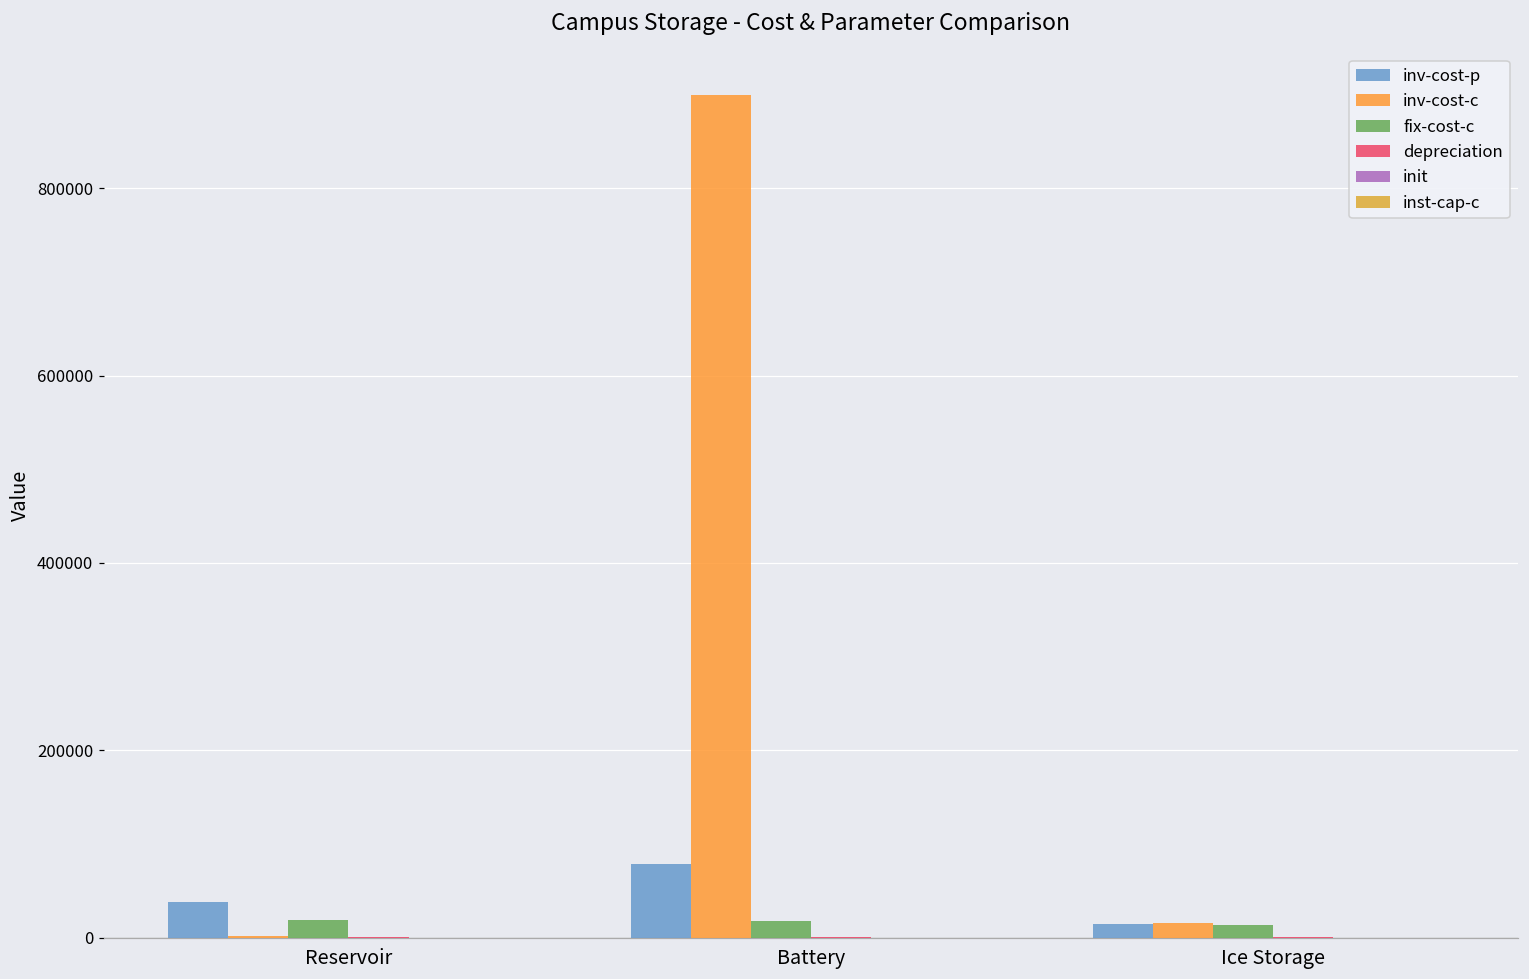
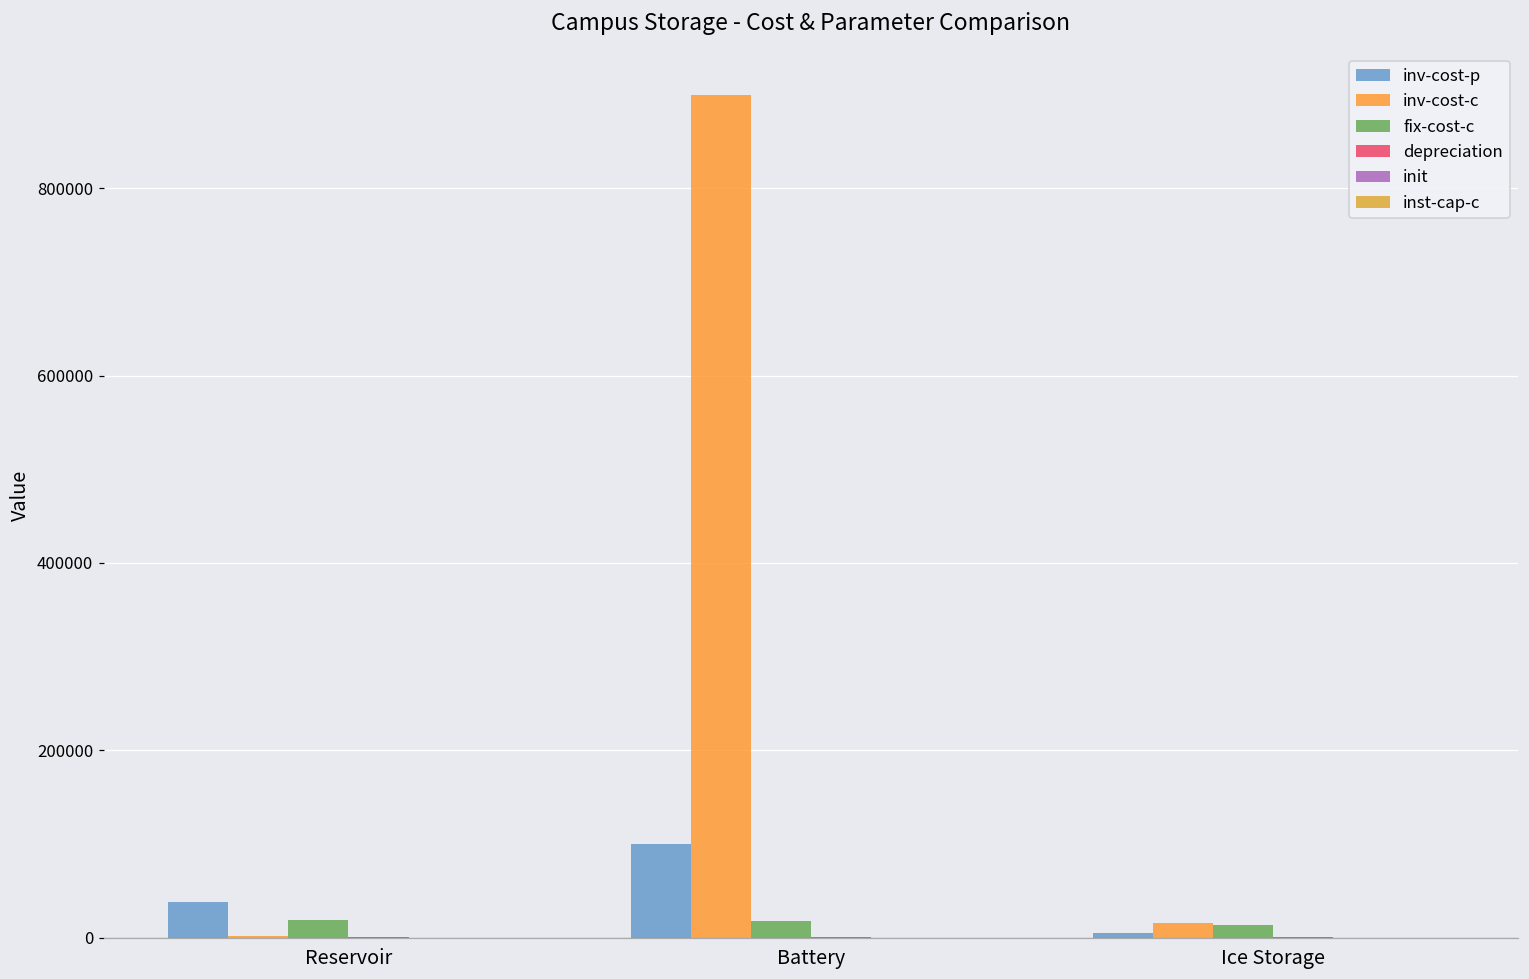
  {
    "inv-cost-p": {
      "Reservoir": 40000,
-     "Battery": 80000,
-     "Ice Storage": 15000
+     "Battery": 100000,
+     "Ice Storage": 5000
    },
    "fix-cost-c": {
      "Reservoir": 20000,
      "Battery": 20000,
      "Ice Storage": 10000
    }
  }
